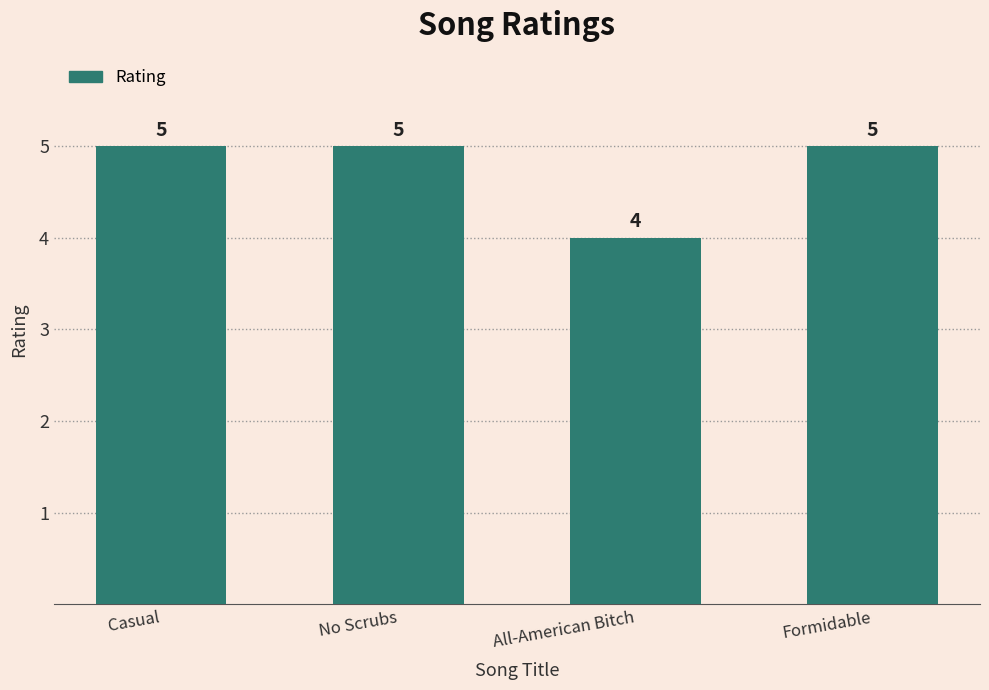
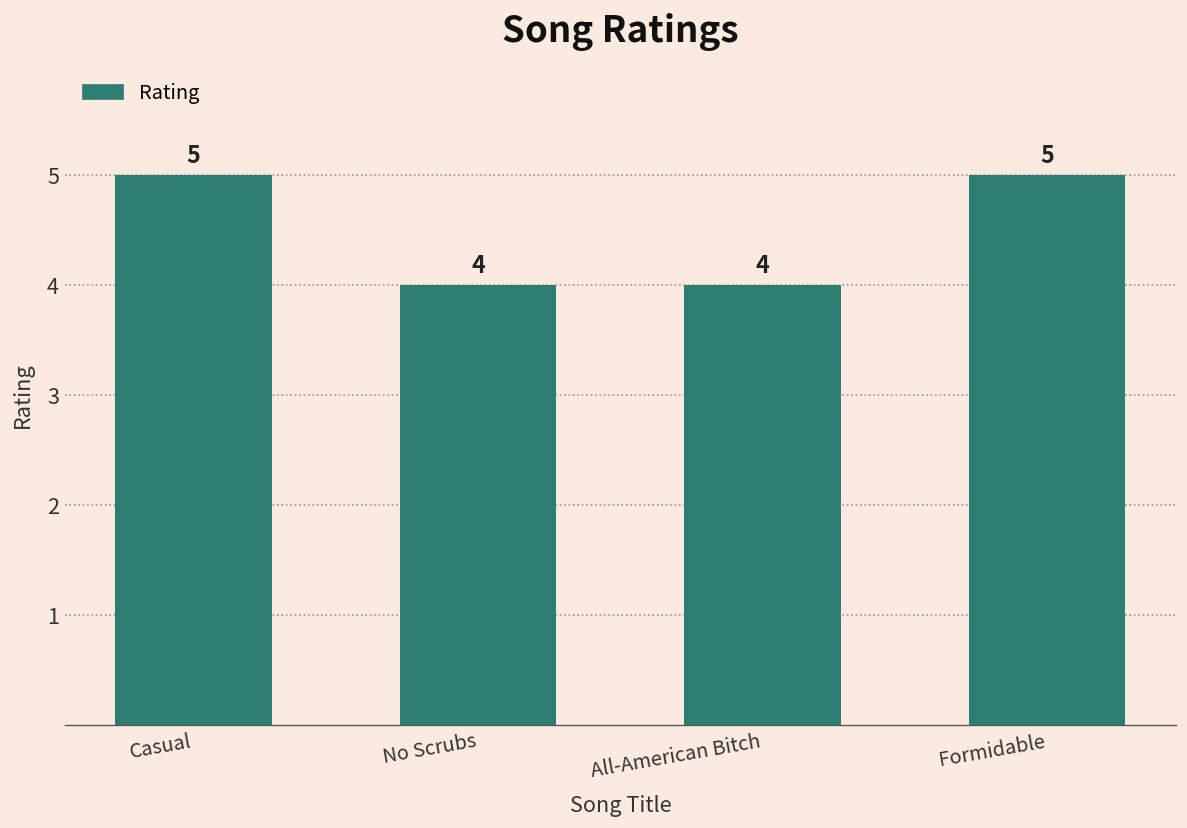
  {
    "Casual": 5,
-   "No Scrubs": 5,
+   "No Scrubs": 4,
    "All-American Bitch": 4,
    "Formidable": 5
  }
